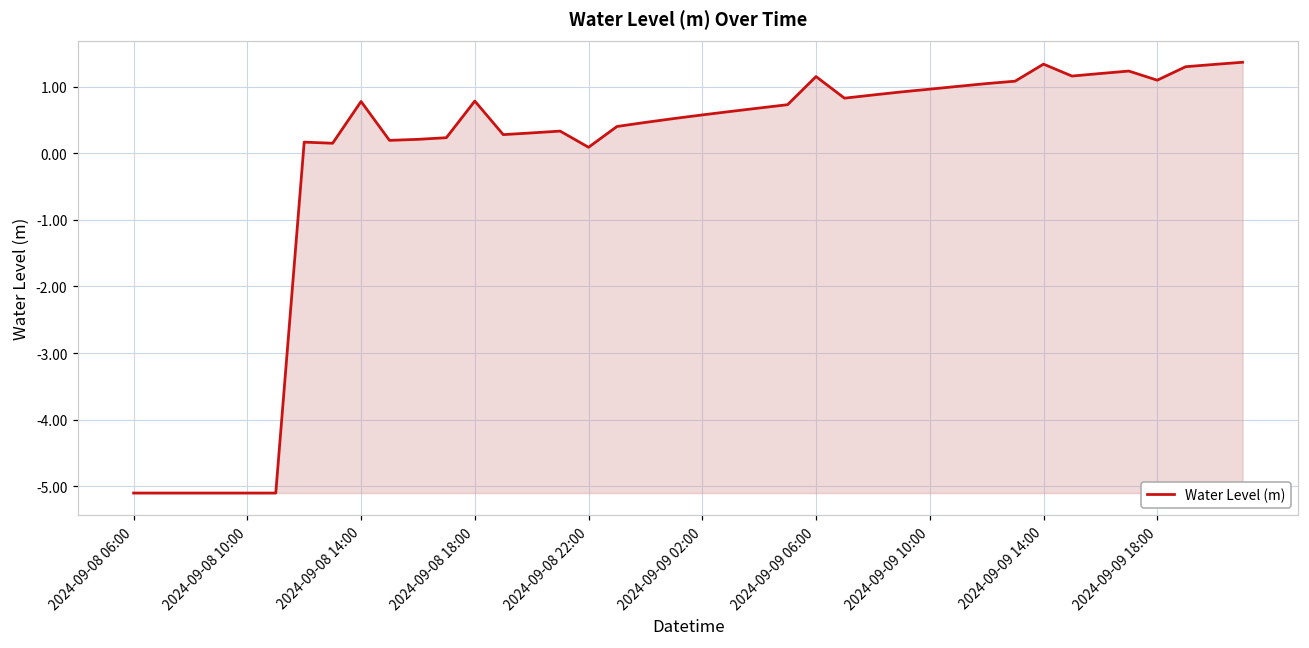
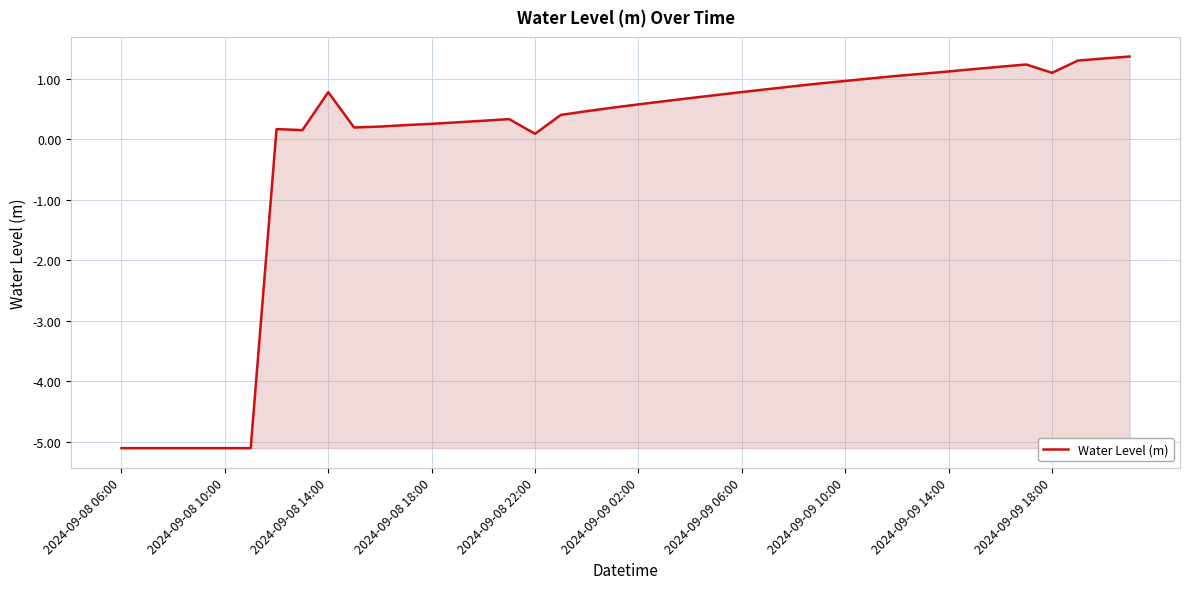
  {
    "2024-09-08 06:00": -5.1,
    "2024-09-08 10:00": -5.1,
    "2024-09-08 14:00": 0.8,
-   "2024-09-08 18:00": 0.8,
+   "2024-09-08 18:00": 0.3,
    "2024-09-08 22:00": 0.1,
    "2024-09-09 02:00": 0.6,
-   "2024-09-09 06:00": 1.2,
+   "2024-09-09 06:00": 0.8,
    "2024-09-09 10:00": 1.0,
-   "2024-09-09 14:00": 1.3,
+   "2024-09-09 14:00": 1.1,
    "2024-09-09 18:00": 1.1
  }
